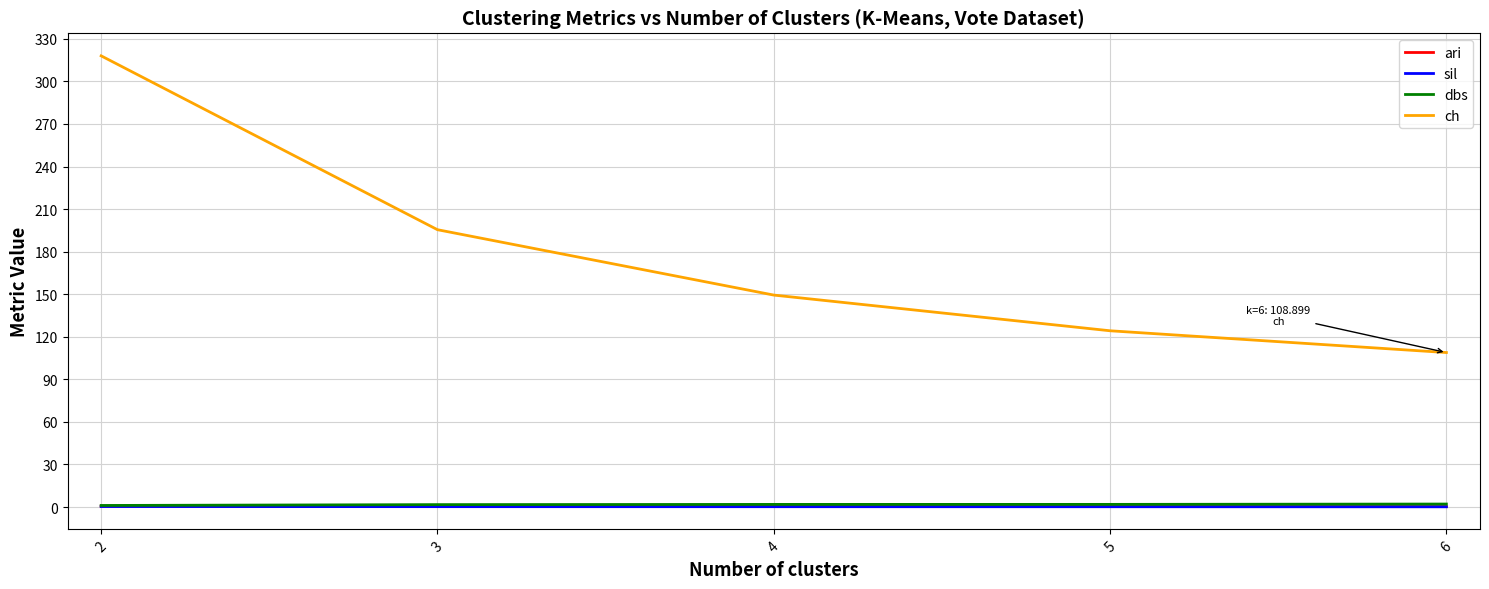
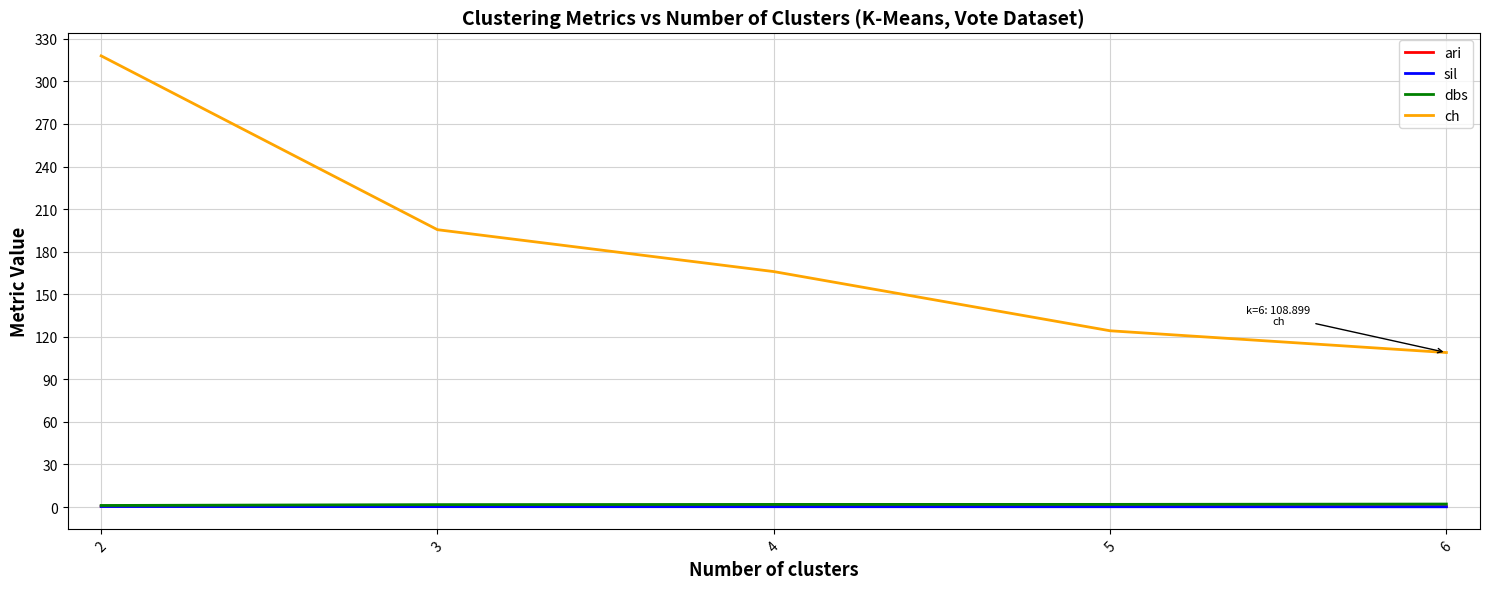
  {
    "dbs": {
      "6": 2
    },
    "ch": {
      "2": 318,
      "3": 195,
-     "4": 149,
+     "4": 166,
      "5": 124
    }
  }
